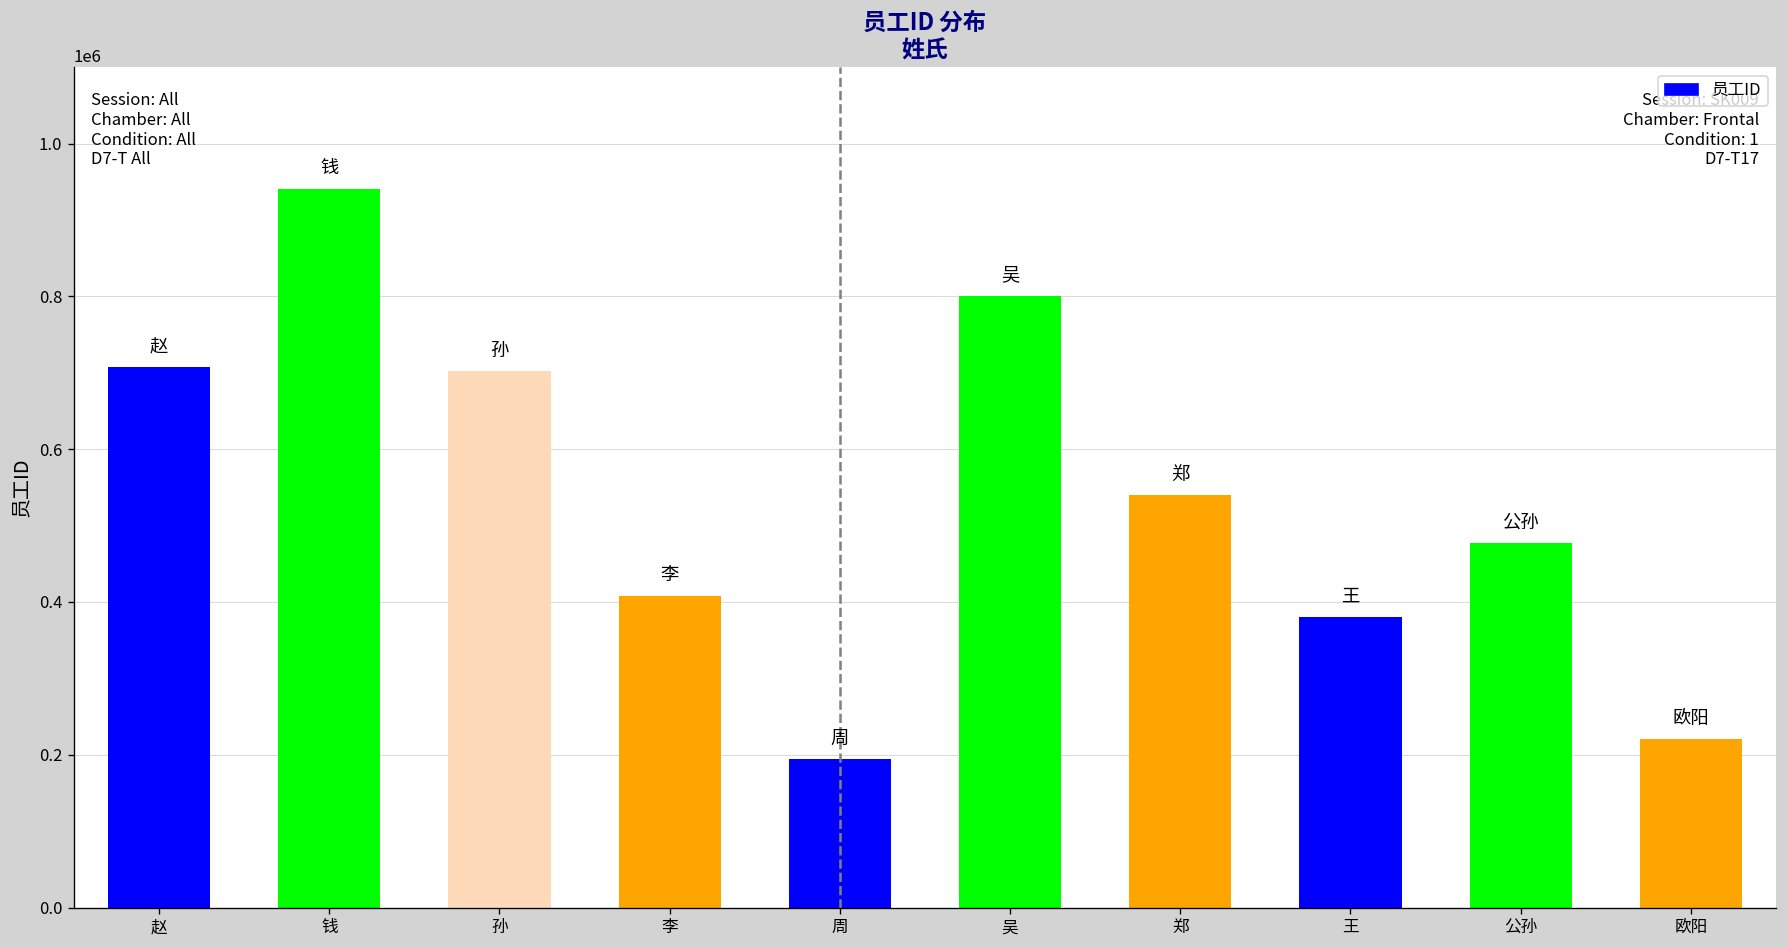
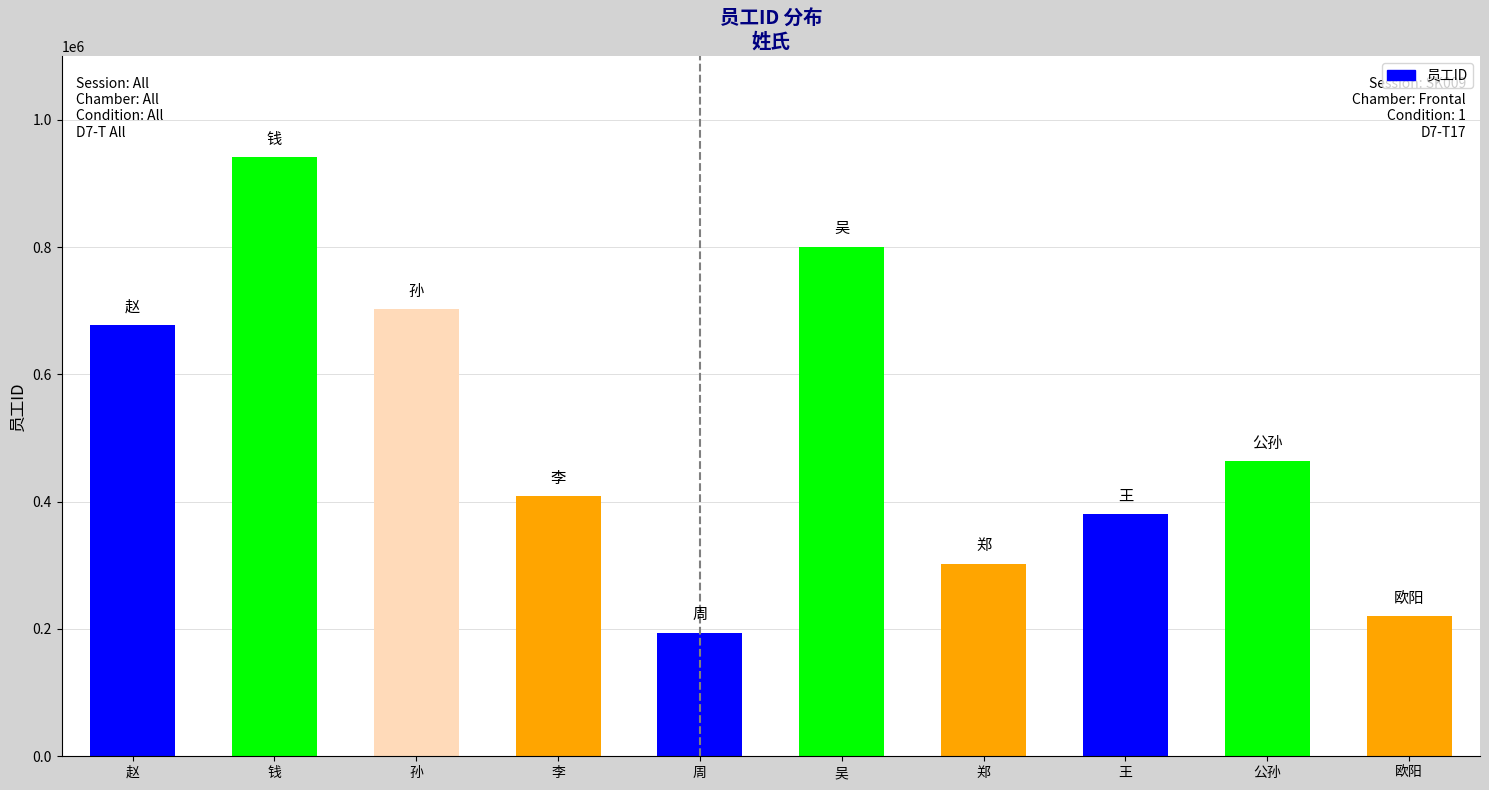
  {
-   "赵": 710000,
+   "赵": 680000,
    "钱": 940000,
    "孙": 700000,
    "李": 410000,
    "周": 190000,
    "吴": 800000,
-   "郑": 540000,
+   "郑": 300000,
    "王": 380000,
-   "公孙": 480000,
+   "公孙": 460000,
    "欧阳": 220000
  }
